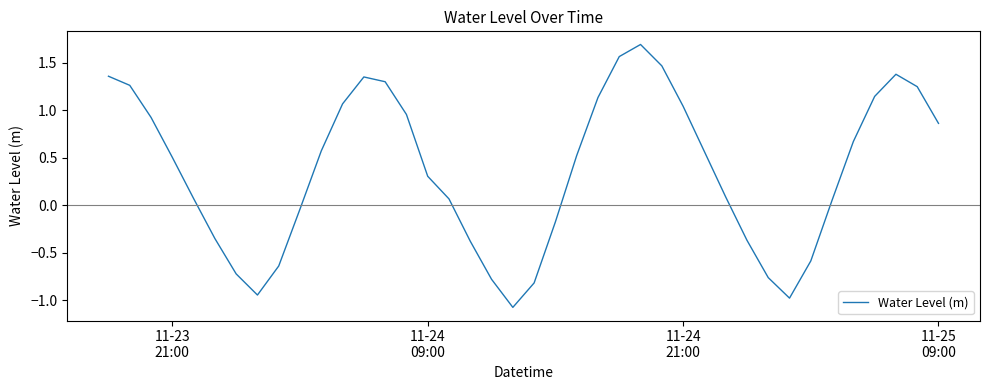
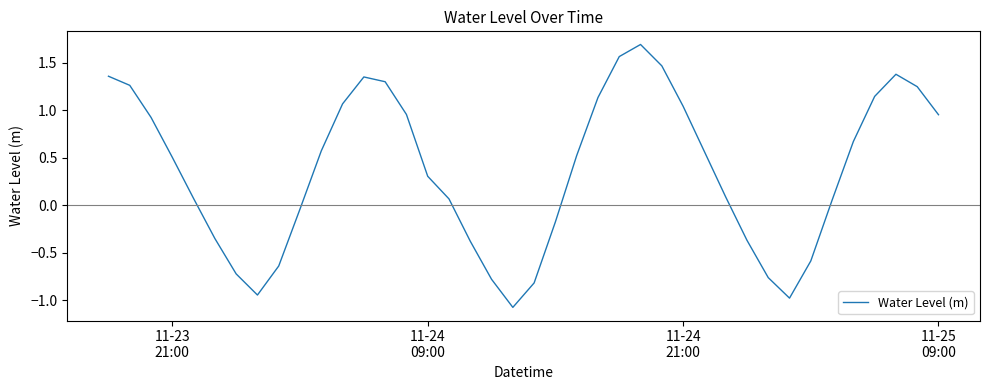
  {
    "11-23 21:00": 0.5,
    "11-24 09:00": 0.3,
    "11-24 21:00": 1.0,
-   "11-25 09:00": 0.9
+   "11-25 09:00": 1.0
  }
